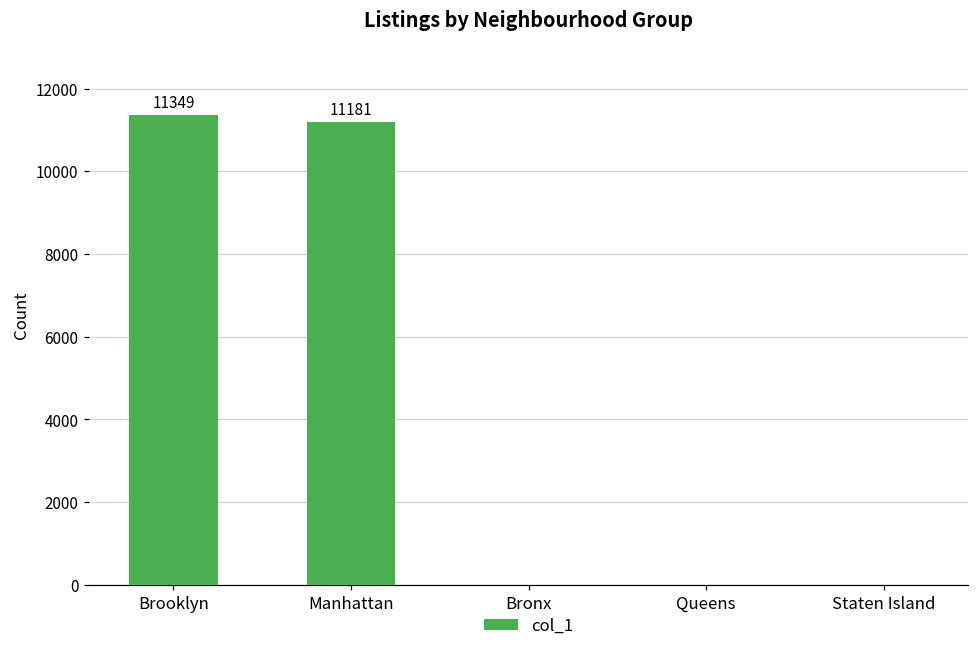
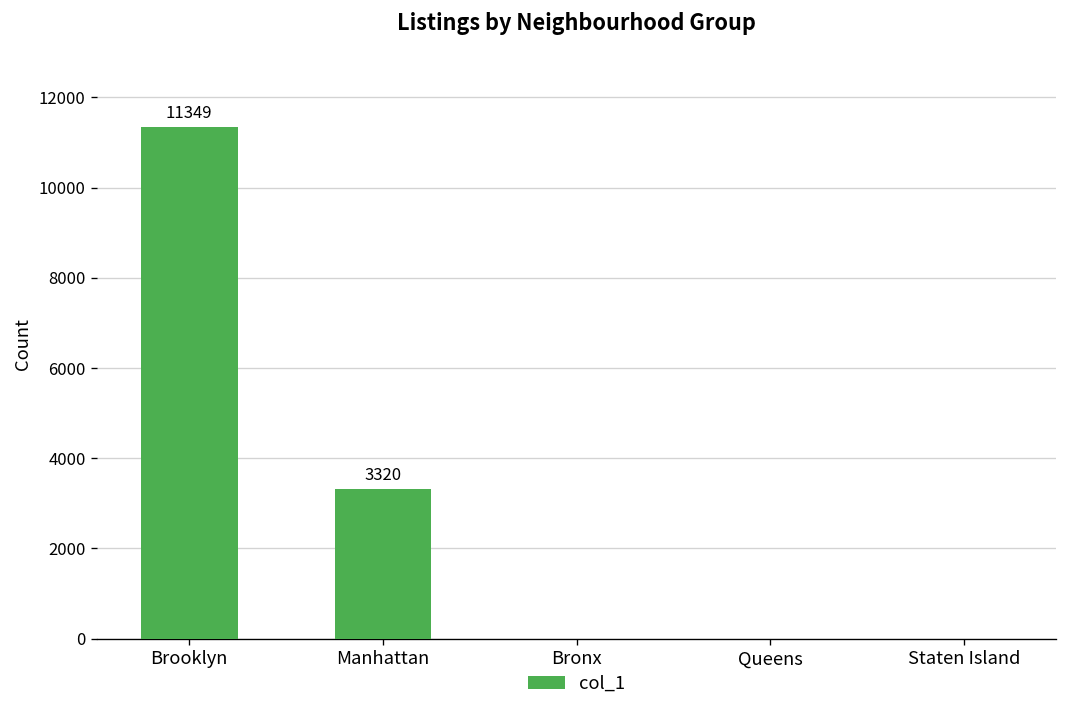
  {
    "Brooklyn": 11349,
-   "Manhattan": 11181
+   "Manhattan": 3320
  }
